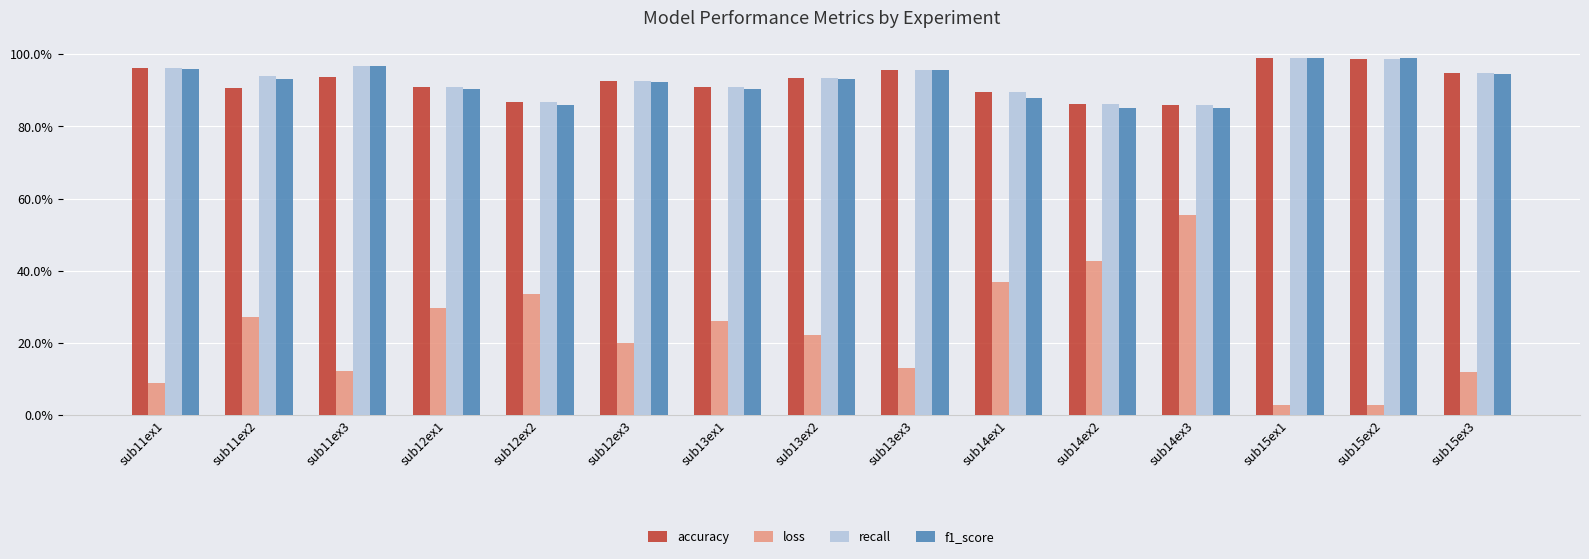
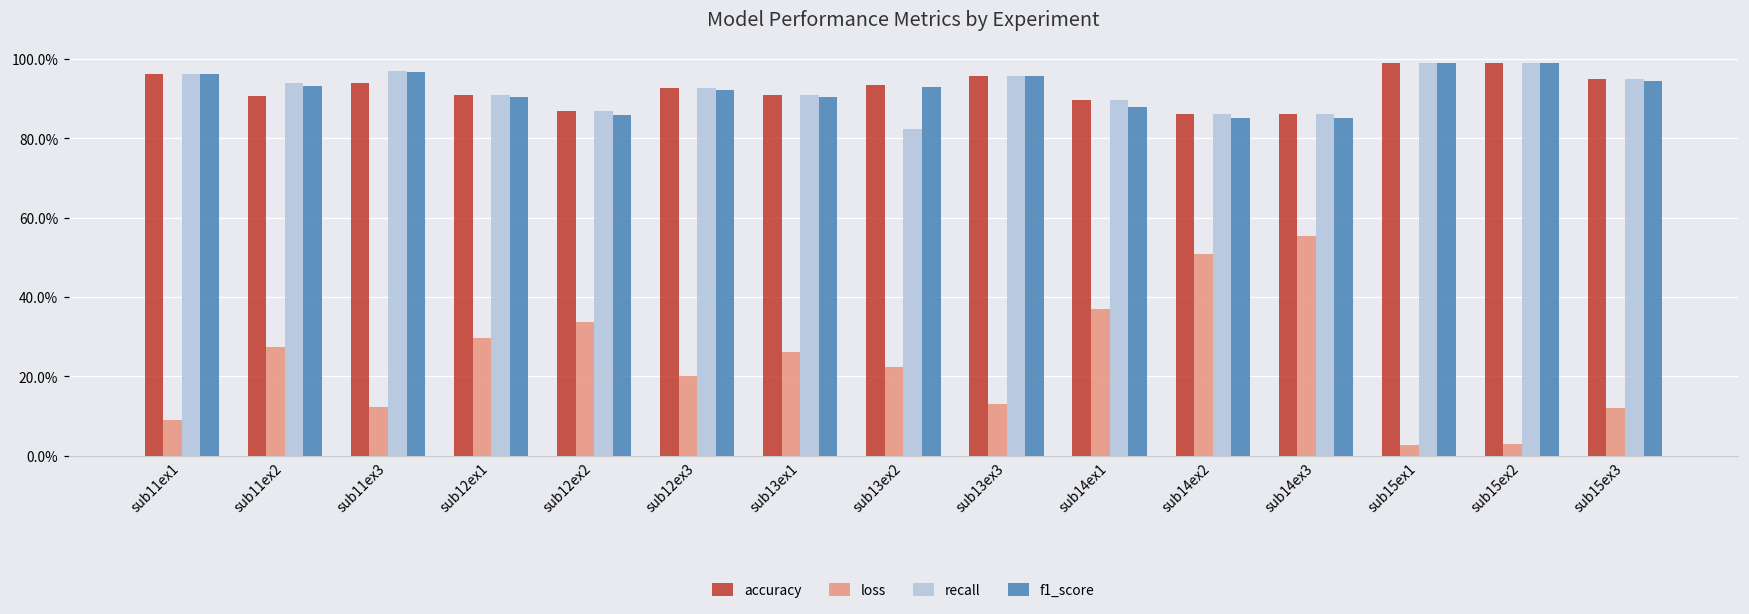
  {
    "accuracy": {
      "sub11ex1": "96%",
      "sub11ex2": "91%",
      "sub11ex3": "94%",
      "sub12ex1": "91%",
      "sub12ex2": "87%",
      "sub12ex3": "93%",
      "sub13ex1": "91%",
      "sub13ex2": "93%",
      "sub13ex3": "96%",
      "sub14ex1": "90%",
      "sub14ex2": "86%",
      "sub14ex3": "86%",
      "sub15ex1": "99%",
      "sub15ex2": "99%",
      "sub15ex3": "95%"
    },
    "loss": {
      "sub11ex1": "9%",
      "sub11ex2": "27%",
      "sub11ex3": "12%",
      "sub12ex1": "30%",
      "sub12ex2": "34%",
      "sub12ex3": "20%",
      "sub13ex1": "26%",
      "sub13ex2": "22%",
      "sub13ex3": "13%",
      "sub14ex1": "37%",
-     "sub14ex2": "43%",
+     "sub14ex2": "51%",
      "sub14ex3": "55%",
      "sub15ex1": "3%",
      "sub15ex2": "3%",
      "sub15ex3": "12%"
    },
    "recall": {
      "sub11ex1": "96%",
      "sub11ex2": "94%",
      "sub11ex3": "97%",
      "sub12ex1": "91%",
      "sub12ex2": "87%",
      "sub12ex3": "93%",
      "sub13ex1": "91%",
-     "sub13ex2": "93%",
+     "sub13ex2": "82%",
      "sub13ex3": "96%",
      "sub14ex1": "90%",
      "sub14ex2": "86%",
      "sub14ex3": "86%",
      "sub15ex1": "99%",
      "sub15ex2": "99%",
      "sub15ex3": "95%"
    },
    "f1_score": {
      "sub11ex1": "96%",
      "sub11ex2": "93%",
      "sub11ex3": "97%",
      "sub12ex1": "90%",
      "sub12ex2": "86%",
      "sub12ex3": "92%",
      "sub13ex1": "90%",
      "sub13ex2": "93%",
      "sub13ex3": "96%",
      "sub14ex1": "88%",
      "sub14ex2": "85%",
      "sub14ex3": "85%",
      "sub15ex1": "99%",
      "sub15ex2": "99%",
      "sub15ex3": "94%"
    }
  }
